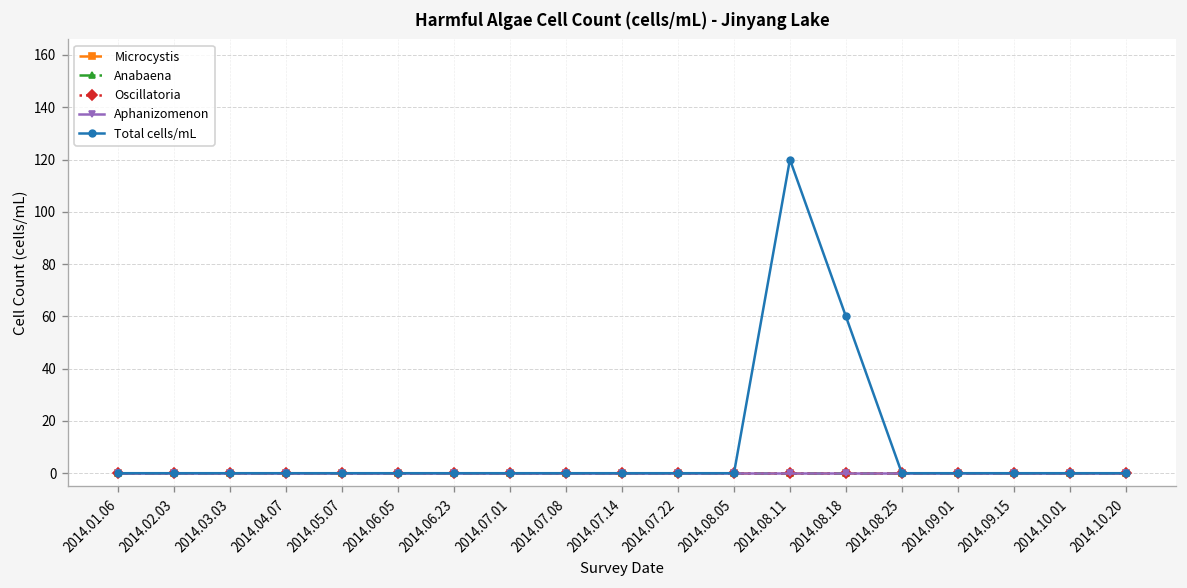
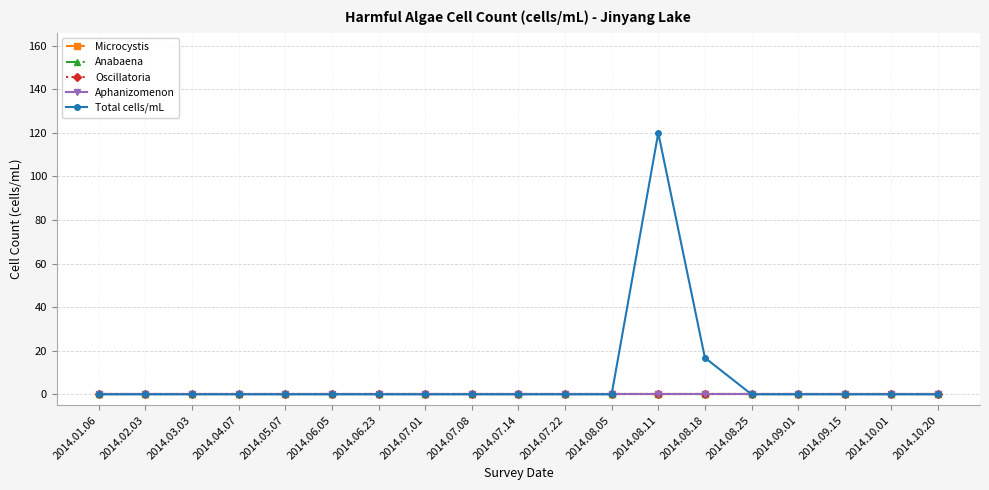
  {
    "Aphanizomenon": {
      "2014.08.11": 0,
      "2014.08.18": 0
    },
    "Total cells/mL": {
      "2014.08.11": 120,
-     "2014.08.18": 60
+     "2014.08.18": 17
    }
  }
